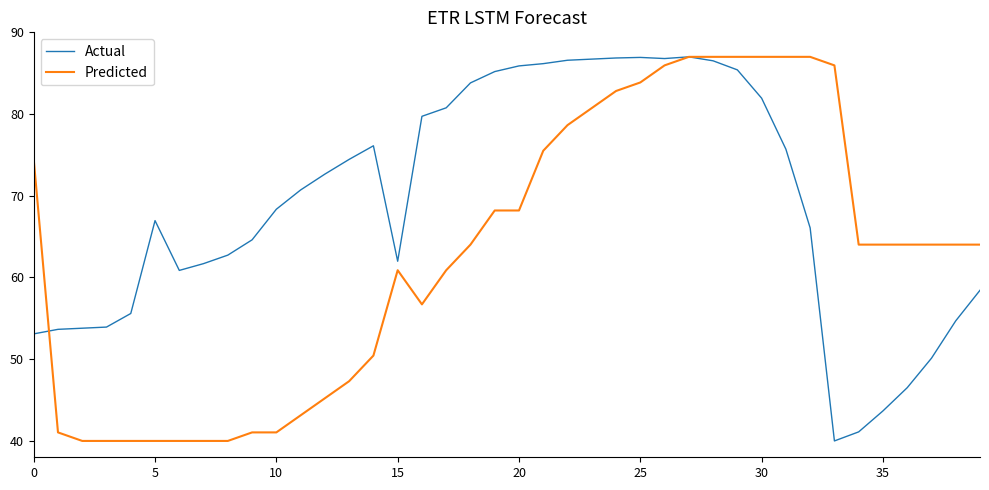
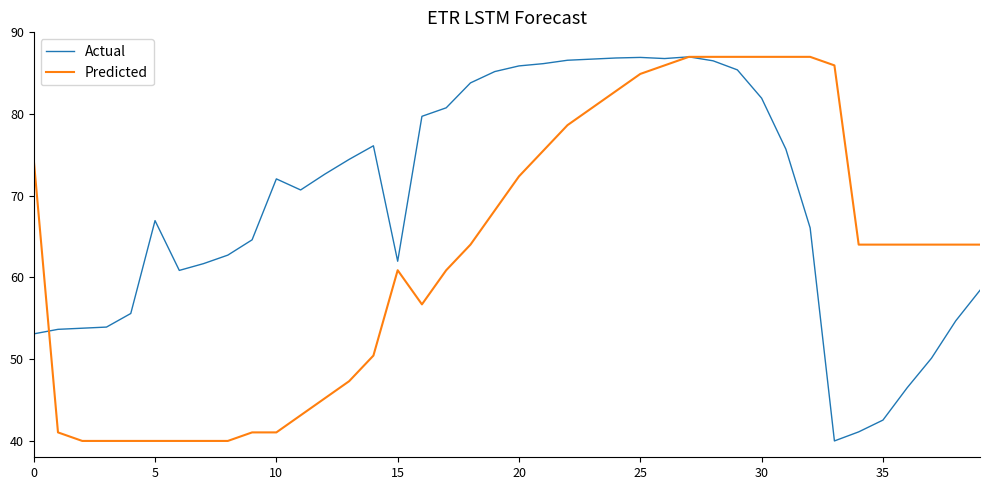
  {
    "Actual": {
      "0": 53,
      "5": 67,
-     "10": 68,
+     "10": 72,
      "15": 62,
      "20": 86,
      "25": 87,
      "30": 82,
-     "35": 44
+     "35": 43
    },
    "Predicted": {
      "0": 74,
      "5": 40,
      "10": 41,
      "15": 61,
-     "20": 68,
-     "25": 84,
+     "20": 72,
+     "25": 85,
      "30": 87,
      "35": 64
    }
  }
